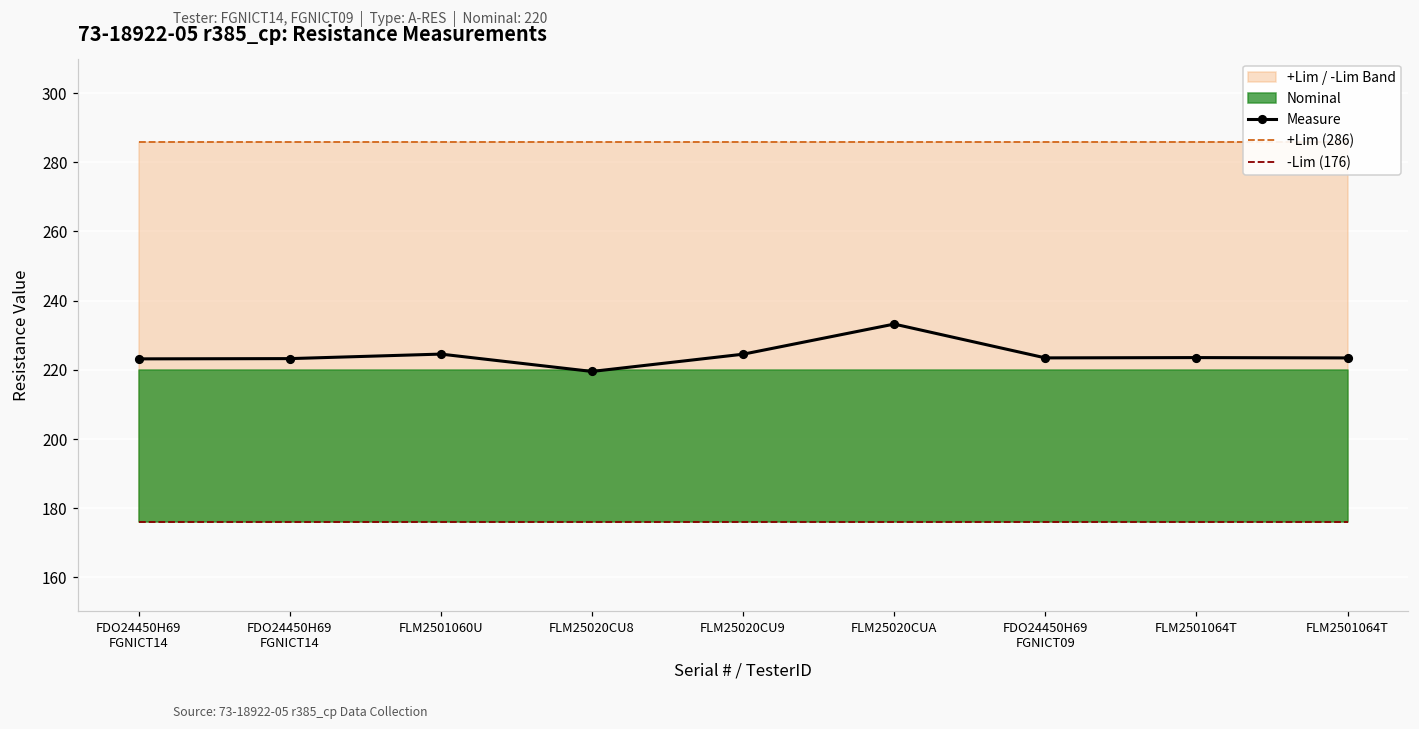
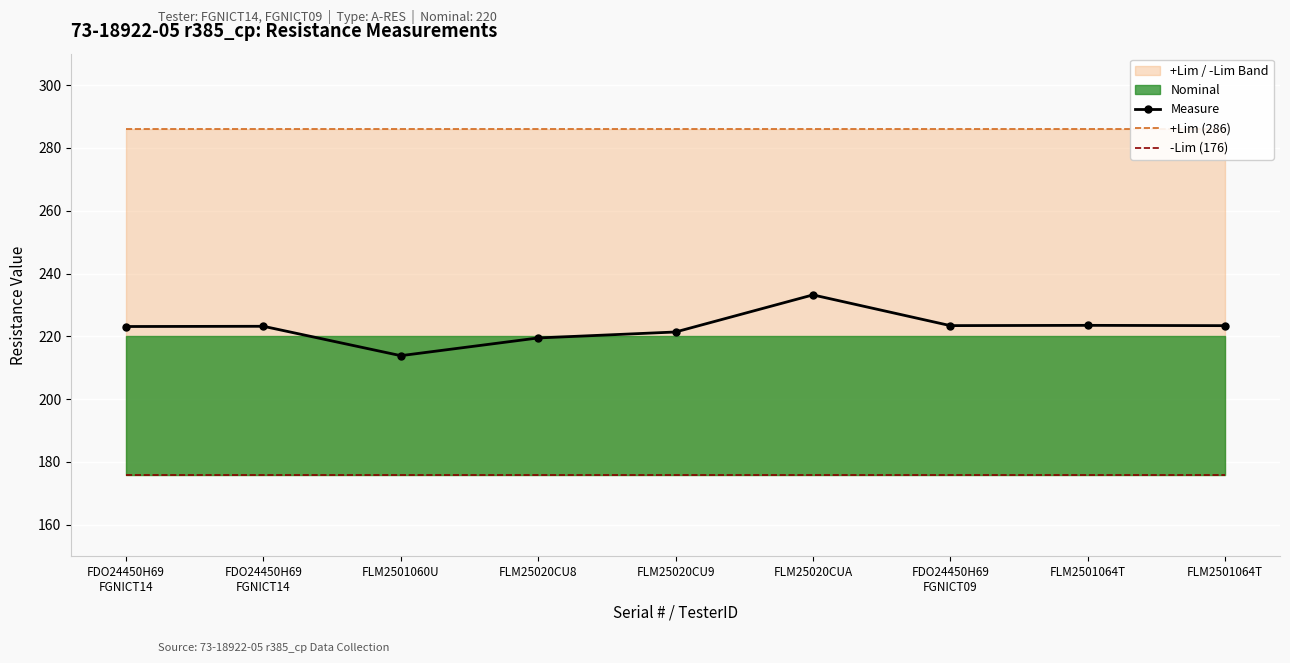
  {
    "Measure": {
-     "FLM2501060U": 225,
-     "FLM25020CU9": 224,
+     "FLM2501060U": 214,
+     "FLM25020CU9": 221,
      "FLM25020CUA": 233,
      "FDO24450H69 FGNICT09": 223
    },
    "+Lim / -Lim Band": {
      "FLM2501060U": 286,
      "FLM25020CU8": 286,
      "FLM25020CU9": 286,
      "FLM25020CUA": 286,
      "FDO24450H69 FGNICT09": 286
    },
    "Nominal": {
      "FLM2501060U": 220,
      "FLM25020CU9": 220,
      "FLM25020CUA": 220,
      "FDO24450H69 FGNICT09": 220
    },
    "-Lim (176)": {
      "FLM2501060U": 176,
      "FLM25020CU8": 176,
      "FLM25020CU9": 176,
      "FLM25020CUA": 176,
      "FDO24450H69 FGNICT09": 176
    }
  }
